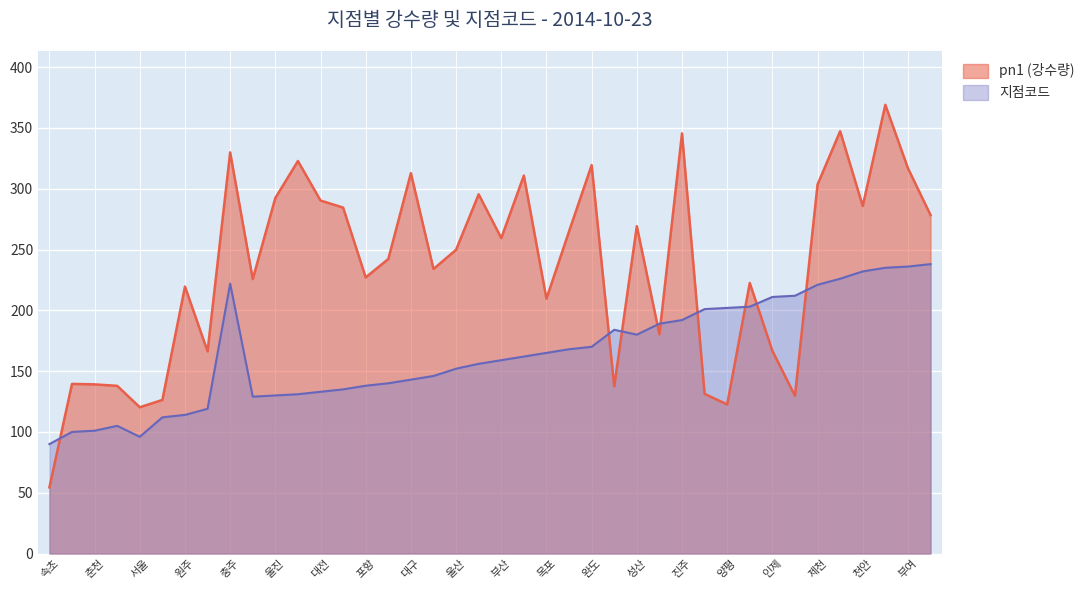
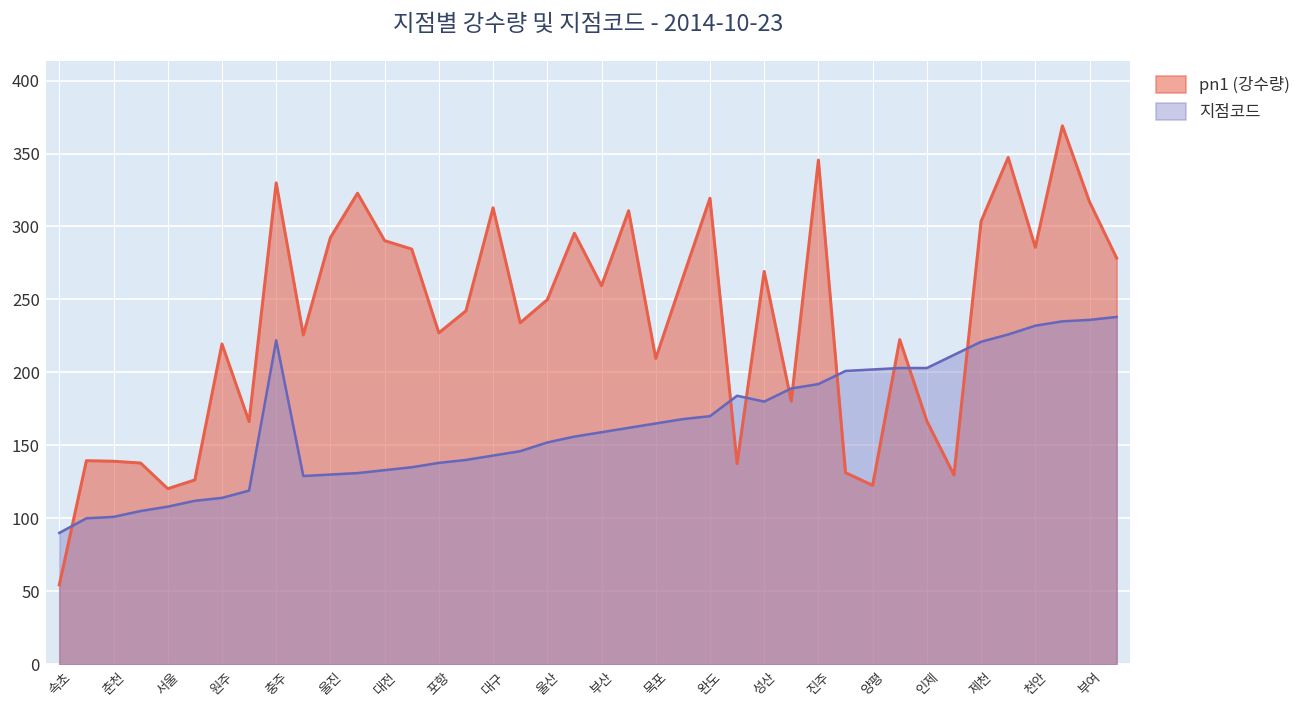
  {
    "pn1 (강수량)": {
      "속초": 54,
      "춘천": 139,
      "서울": 120,
      "원주": 220,
      "충주": 330,
      "울진": 292,
      "대전": 290,
      "포항": 227,
      "대구": 313,
      "울산": 250,
      "부산": 259,
      "목포": 210,
      "완도": 319,
      "성산": 269,
      "진주": 346,
      "양평": 123,
      "인제": 167,
      "제천": 304,
      "천안": 286,
      "부여": 317
    },
    "지점코드": {
      "속초": 90,
      "춘천": 101,
-     "서울": 96,
+     "서울": 108,
      "원주": 114,
      "충주": 222,
      "울진": 130,
      "대전": 133,
      "포항": 138,
      "대구": 143,
      "울산": 152,
      "부산": 159,
      "목포": 165,
      "완도": 170,
      "성산": 180,
      "진주": 192,
      "양평": 202,
-     "인제": 211,
+     "인제": 203,
      "제천": 221,
      "천안": 232,
      "부여": 236
    }
  }
